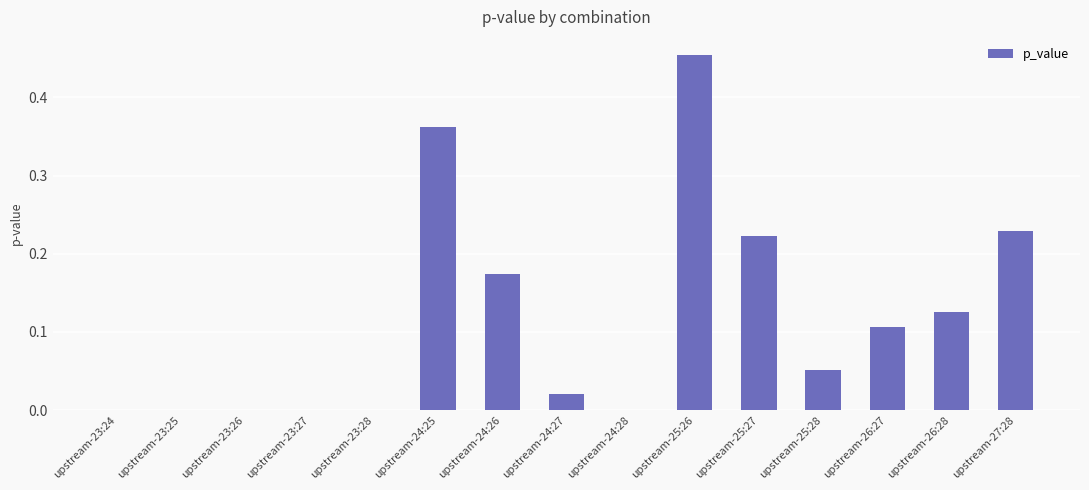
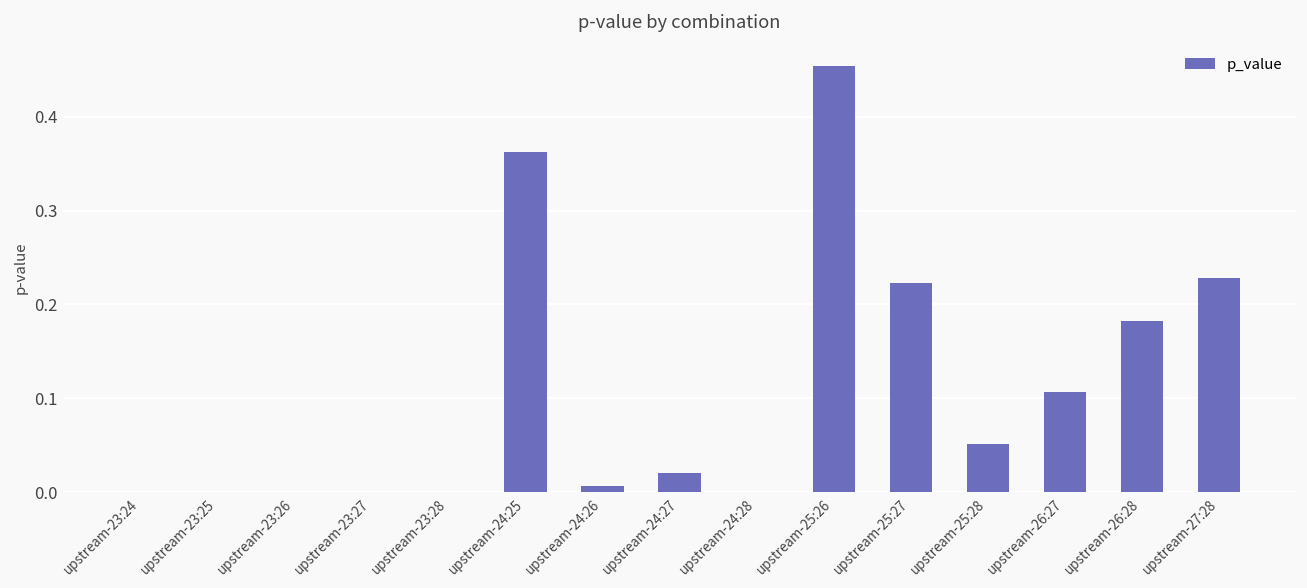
  {
    "upstream-23:25": 0.00,
    "upstream-23:26": 0.00,
    "upstream-23:28": 0.00,
    "upstream-24:25": 0.36,
-   "upstream-24:26": 0.17,
+   "upstream-24:26": 0.01,
    "upstream-24:27": 0.02,
    "upstream-25:26": 0.45,
    "upstream-25:27": 0.22,
    "upstream-25:28": 0.05,
    "upstream-26:27": 0.11,
-   "upstream-26:28": 0.13,
+   "upstream-26:28": 0.18,
    "upstream-27:28": 0.23
  }
